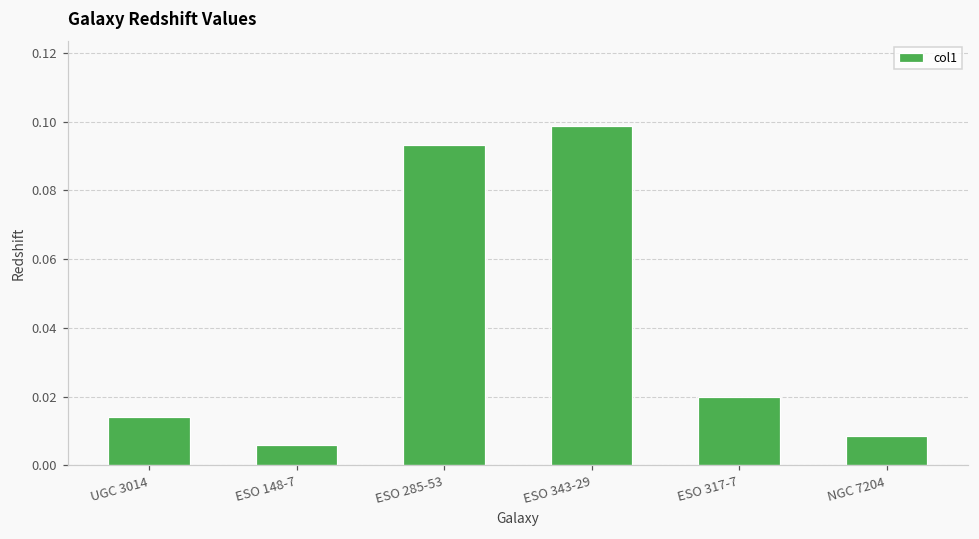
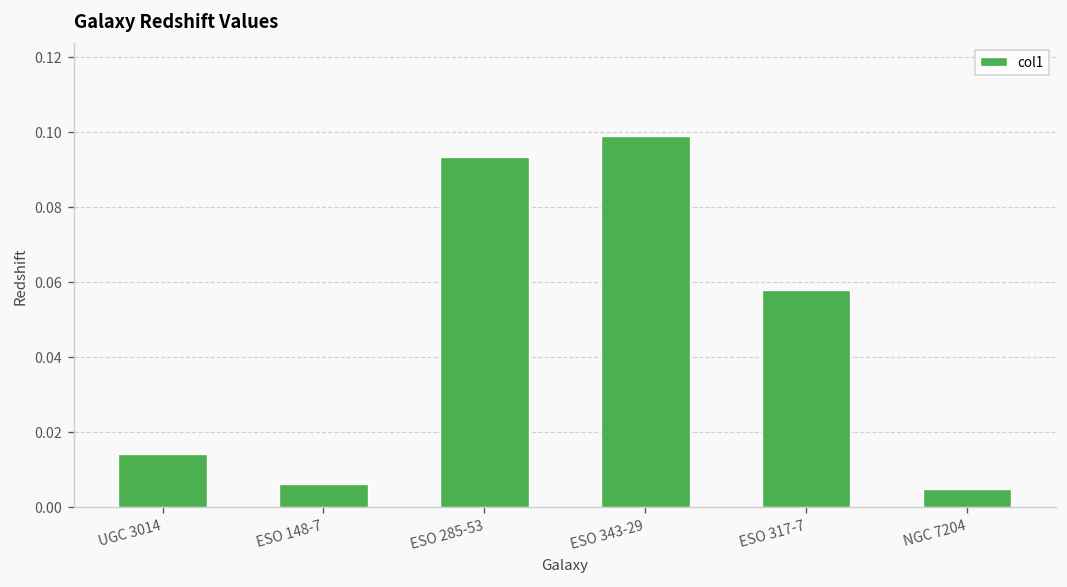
  {
    "UGC 3014": 0.014,
    "ESO 148-7": 0.006,
    "ESO 285-53": 0.093,
    "ESO 343-29": 0.099,
-   "ESO 317-7": 0.020,
-   "NGC 7204": 0.009
+   "ESO 317-7": 0.058,
+   "NGC 7204": 0.005
  }
